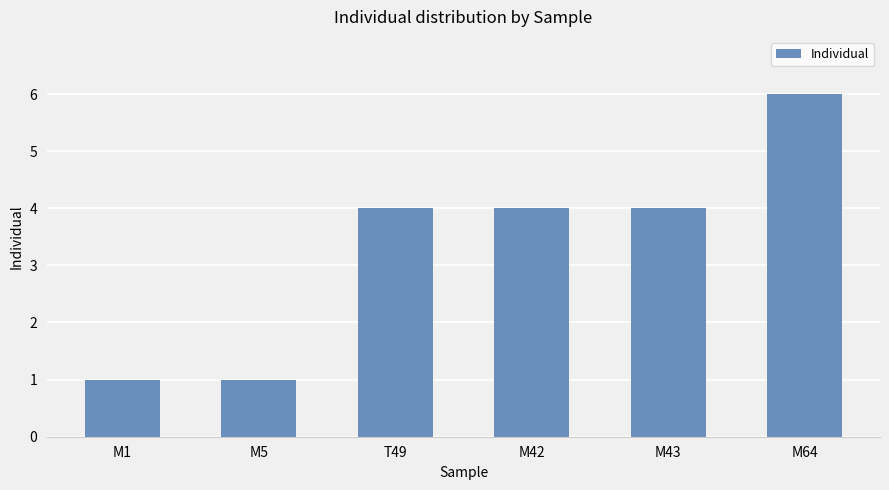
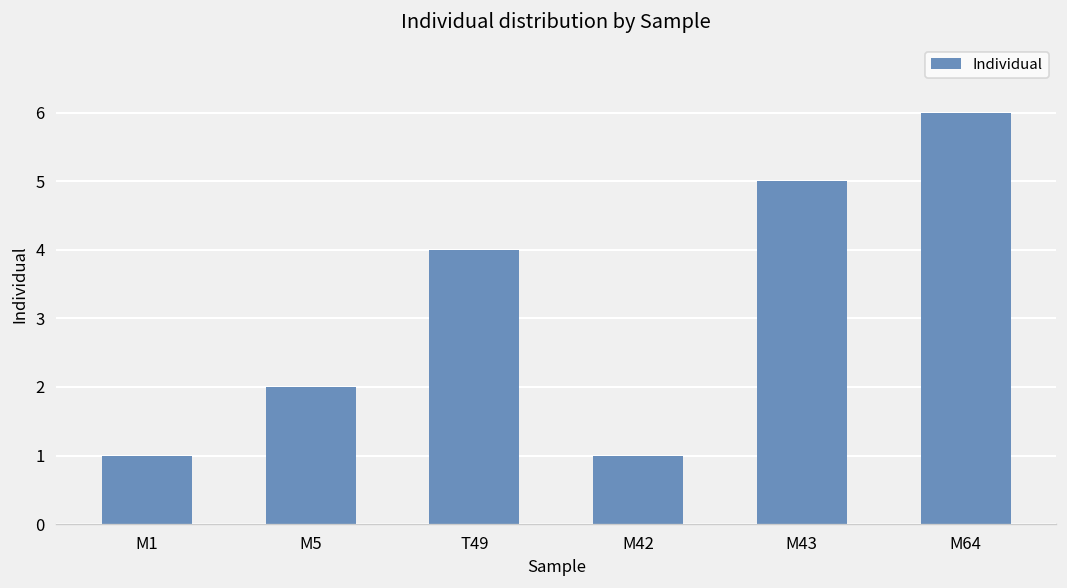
  {
    "M1": 1,
-   "M5": 1,
+   "M5": 2,
    "T49": 4,
-   "M42": 4,
-   "M43": 4,
+   "M42": 1,
+   "M43": 5,
    "M64": 6
  }
